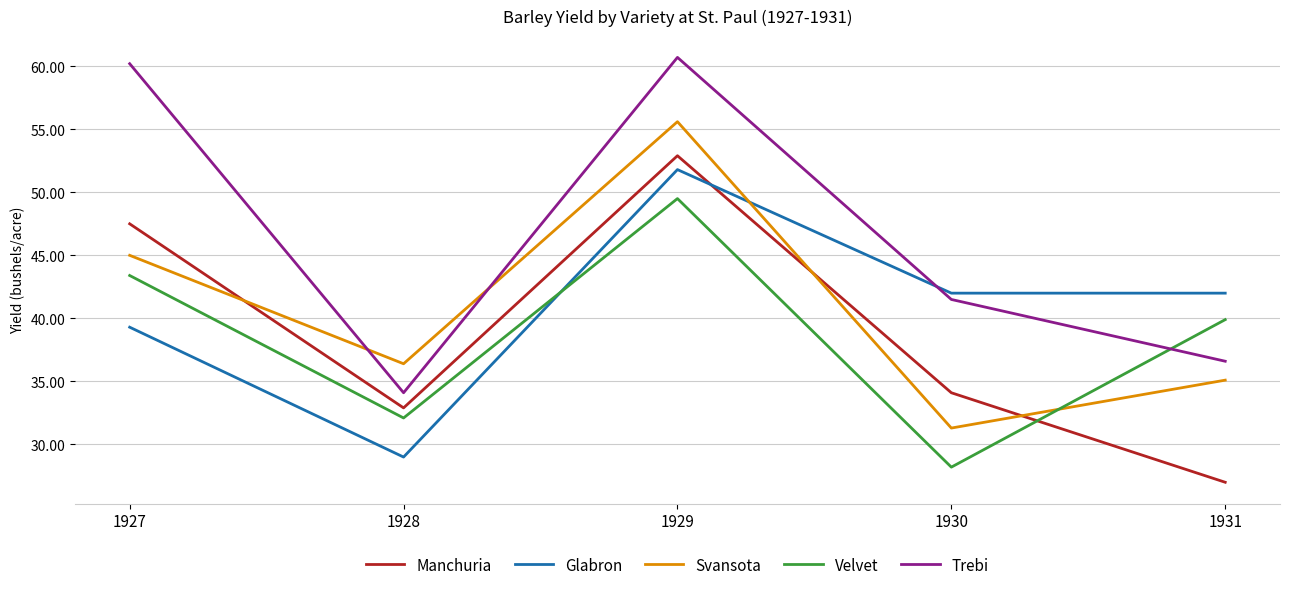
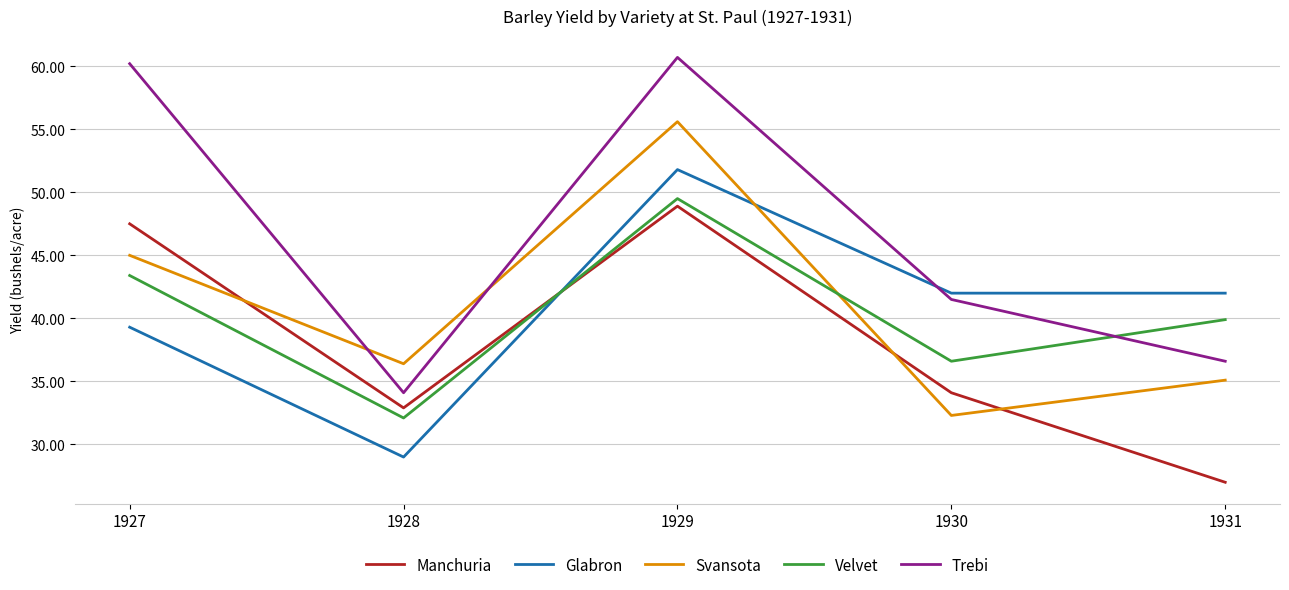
  {
    "Manchuria": {
      "1927": 47.5,
      "1928": 32.9,
-     "1929": 52.9,
+     "1929": 48.9,
      "1930": 34.1,
      "1931": 27.0
    },
    "Glabron": {
      "1927": 39.3,
      "1928": 29.0,
      "1929": 51.8,
      "1930": 42.0,
      "1931": 42.0
    },
    "Svansota": {
      "1927": 45.0,
      "1928": 36.4,
      "1929": 55.6,
-     "1930": 31.3,
+     "1930": 32.3,
      "1931": 35.1
    },
    "Velvet": {
      "1927": 43.4,
      "1928": 32.1,
      "1929": 49.5,
-     "1930": 28.2,
+     "1930": 36.6,
      "1931": 39.9
    },
    "Trebi": {
      "1927": 60.2,
      "1928": 34.1,
      "1929": 60.7,
      "1930": 41.5,
      "1931": 36.6
    }
  }
